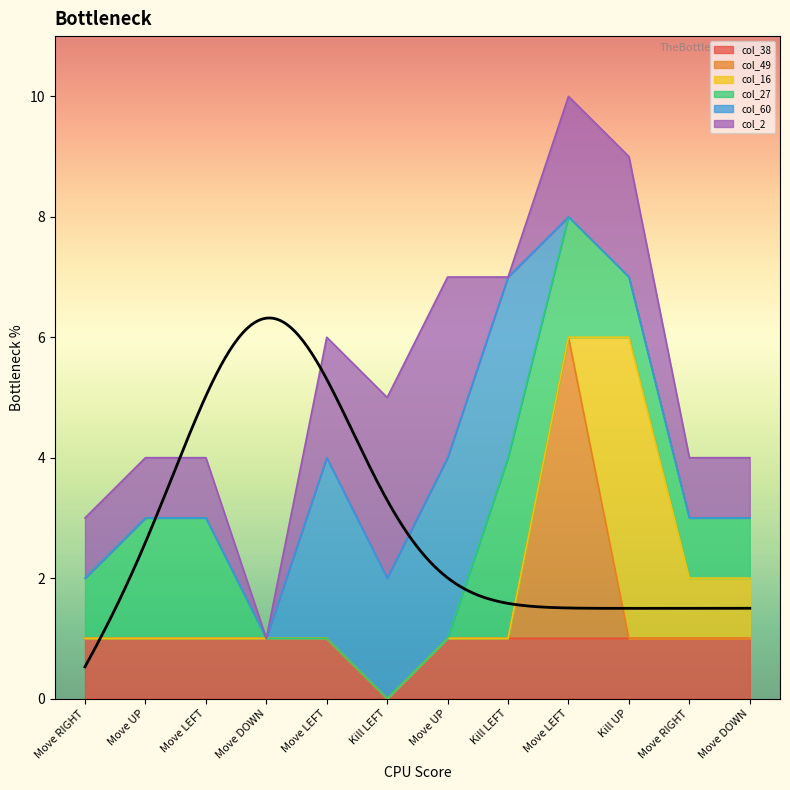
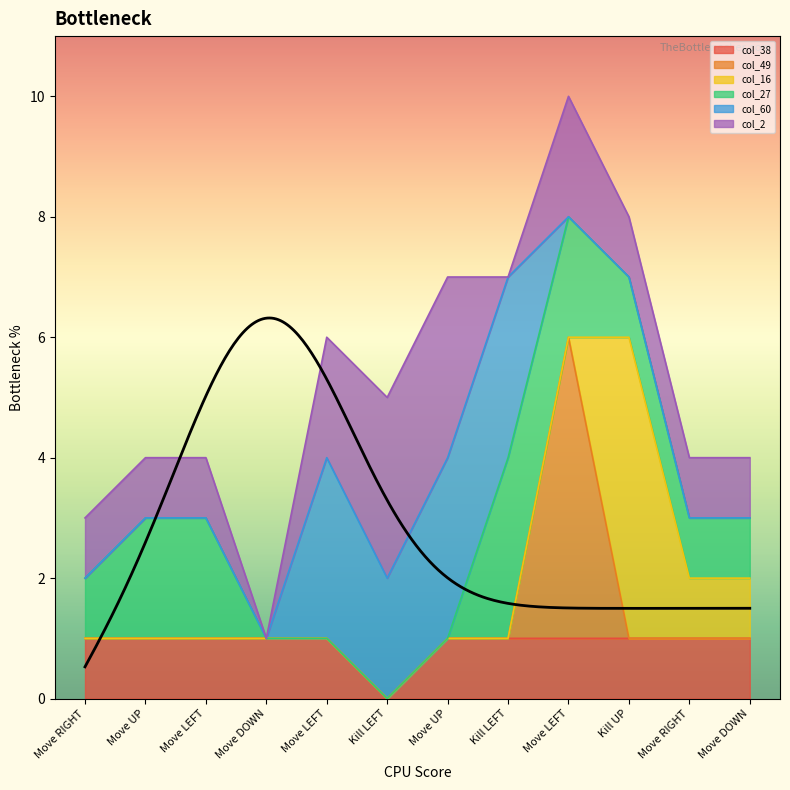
  {
    "col_16": {
      "Kill UP": 5
    },
    "col_2": {
-     "Kill UP": 2
+     "Kill UP": 1
    }
  }
